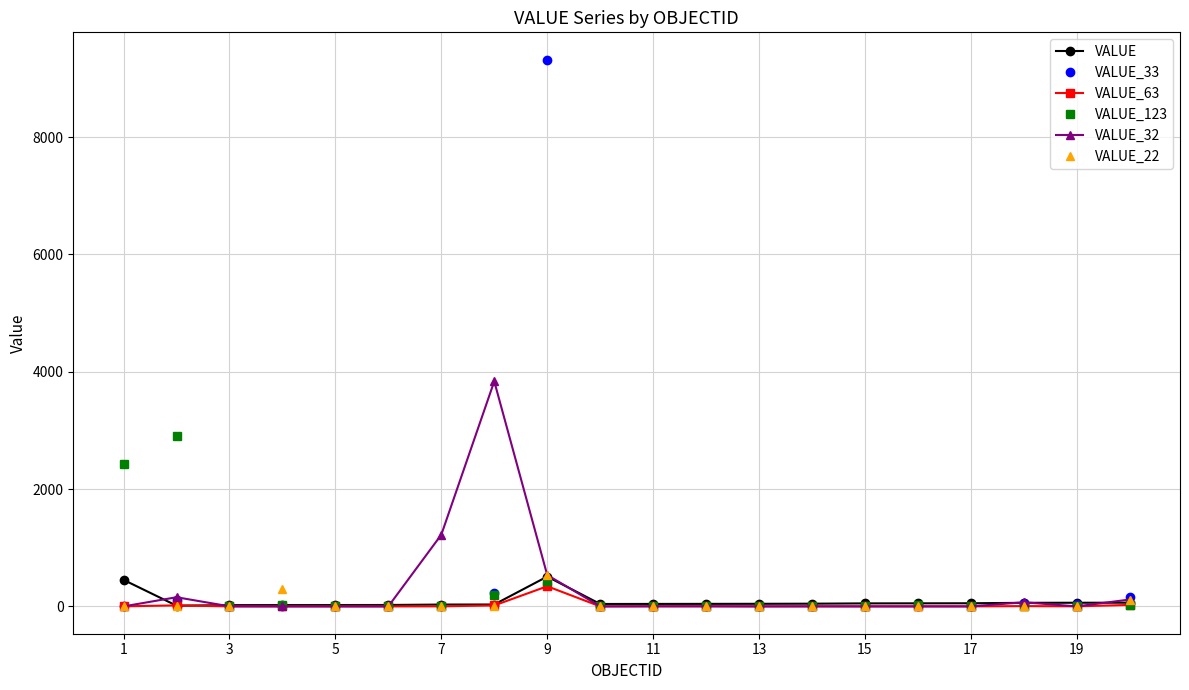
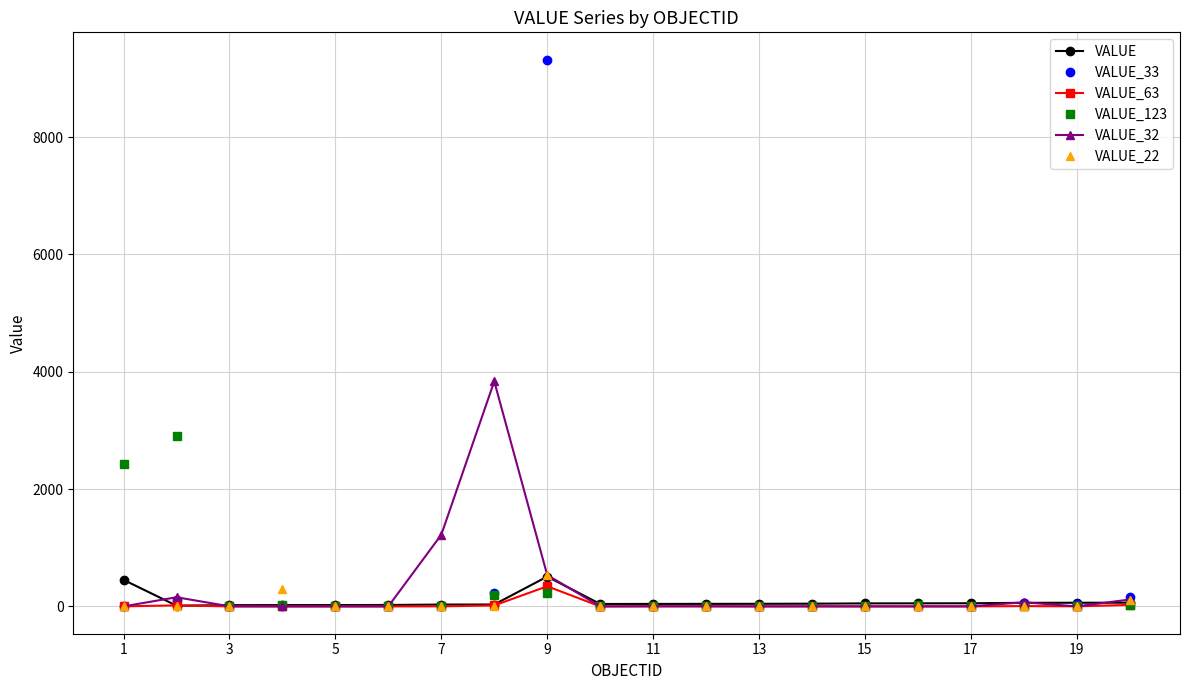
  {
    "VALUE": {
      "1": 500,
      "13": 0,
      "17": 100
    },
    "VALUE_33": {
      "9": 9300
    },
    "VALUE_63": {
      "9": 300
    },
    "VALUE_123": {
      "1": 2400,
-     "9": 400
+     "9": 200
    },
    "VALUE_32": {
      "7": 1200
    }
  }
